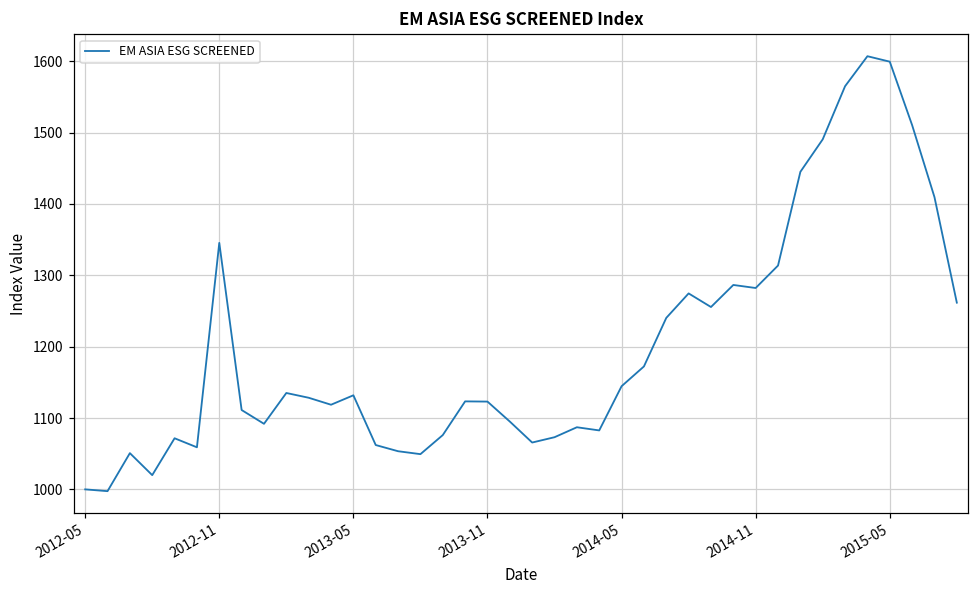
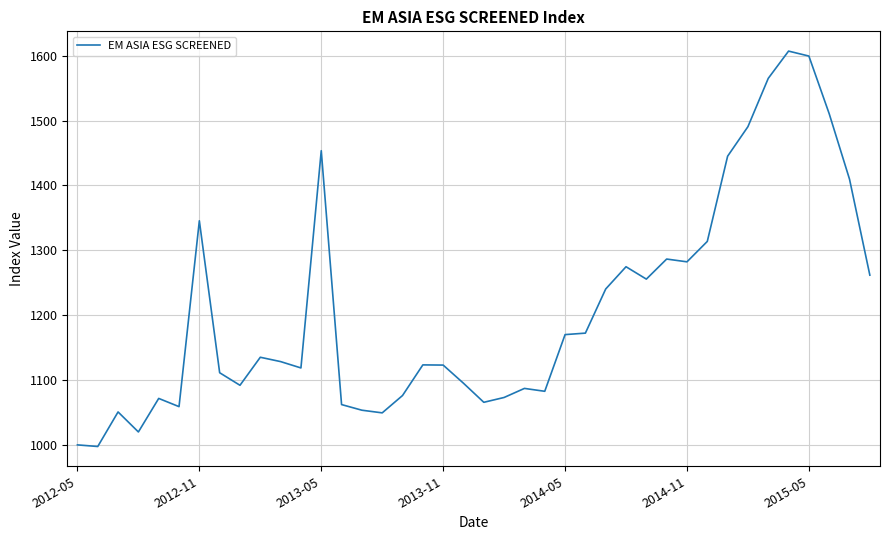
  {
    "2012-05": 1000,
    "2012-11": 1350,
-   "2013-05": 1130,
+   "2013-05": 1450,
    "2013-11": 1120,
-   "2014-05": 1140,
+   "2014-05": 1170,
    "2014-11": 1280,
    "2015-05": 1600
  }
